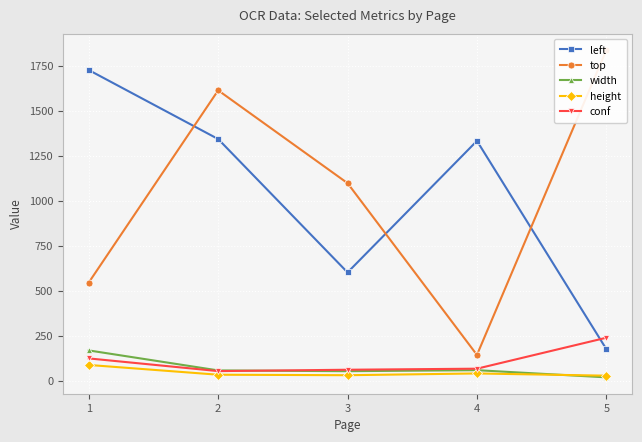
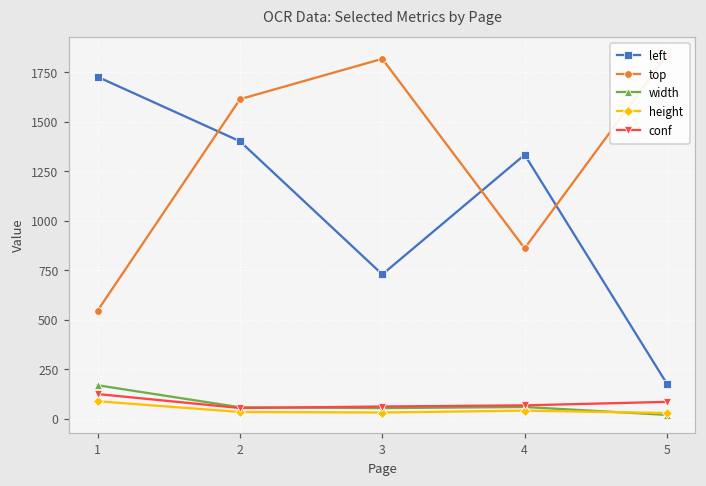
  {
    "left": {
      "1": 1730,
-     "2": 1340,
-     "3": 600,
+     "2": 1400,
+     "3": 730,
      "4": 1330,
      "5": 180
    },
    "top": {
      "1": 550,
      "2": 1620,
-     "3": 1100,
-     "4": 140
+     "3": 1820,
+     "4": 860
    },
    "width": {
      "1": 170
    },
    "height": {
      "1": 90,
      "2": 30,
      "3": 30,
      "4": 40
    },
    "conf": {
      "1": 130,
-     "5": 240
+     "5": 90
    }
  }
